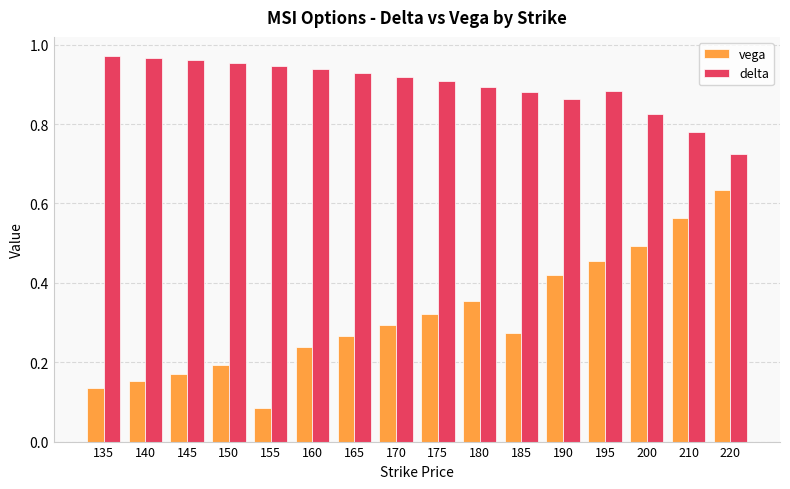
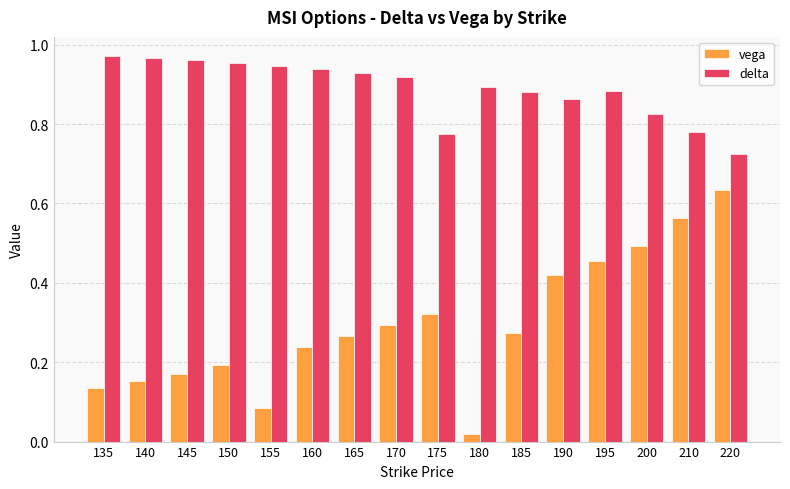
  {
    "vega": {
      "135": 0.13,
      "140": 0.15,
      "145": 0.17,
      "150": 0.19,
      "155": 0.08,
      "160": 0.24,
      "165": 0.27,
      "170": 0.29,
      "175": 0.32,
-     "180": 0.35,
+     "180": 0.02,
      "185": 0.27,
      "190": 0.42,
      "195": 0.46,
      "200": 0.49,
      "210": 0.56,
      "220": 0.63
    },
    "delta": {
      "135": 0.97,
      "140": 0.97,
      "145": 0.96,
      "150": 0.95,
      "155": 0.95,
      "160": 0.94,
      "165": 0.93,
      "170": 0.92,
-     "175": 0.91,
+     "175": 0.77,
      "180": 0.89,
      "185": 0.88,
      "190": 0.86,
      "195": 0.88,
      "200": 0.83,
      "210": 0.78,
      "220": 0.72
    }
  }
